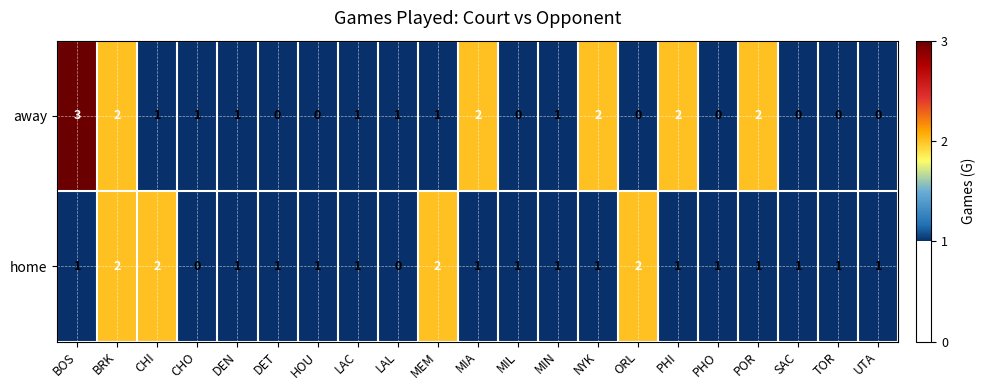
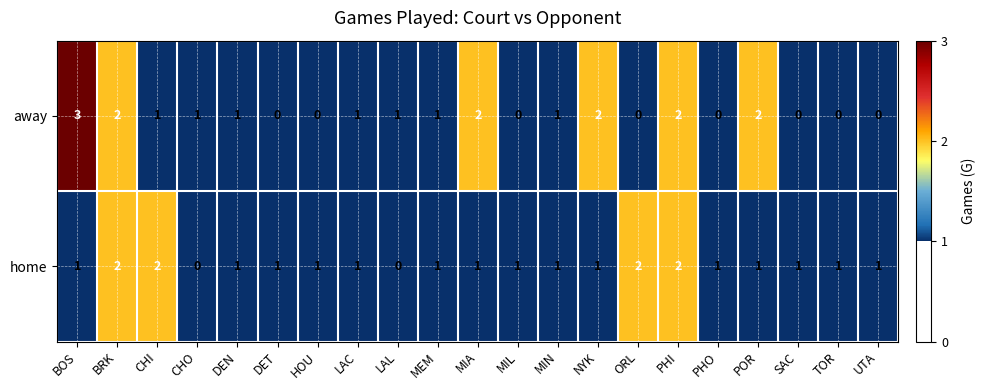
  {
    "away": {
      "BOS": 3,
      "BRK": 2,
      "CHI": 1,
      "CHO": 1,
      "DEN": 1,
      "DET": 0,
      "HOU": 0,
      "LAC": 1,
      "LAL": 1,
      "MEM": 1,
      "MIA": 2,
      "MIL": 0,
      "MIN": 1,
      "NYK": 2,
      "ORL": 0,
      "PHI": 2,
      "PHO": 0,
      "POR": 2,
      "SAC": 0,
      "TOR": 0,
      "UTA": 0
    },
    "home": {
      "BOS": 1,
      "BRK": 2,
      "CHI": 2,
      "CHO": 0,
      "DEN": 1,
      "DET": 1,
      "HOU": 1,
      "LAC": 1,
      "LAL": 0,
-     "MEM": 2,
+     "MEM": 1,
      "MIA": 1,
      "MIL": 1,
      "MIN": 1,
      "NYK": 1,
      "ORL": 2,
-     "PHI": 1,
+     "PHI": 2,
      "PHO": 1,
      "POR": 1,
      "SAC": 1,
      "TOR": 1,
      "UTA": 1
    }
  }
